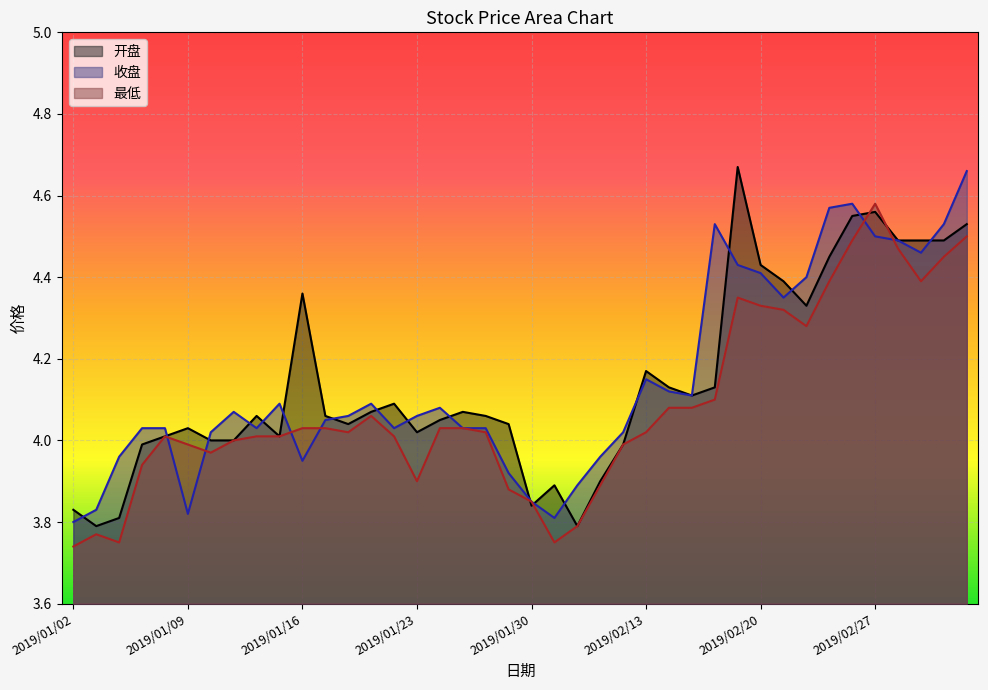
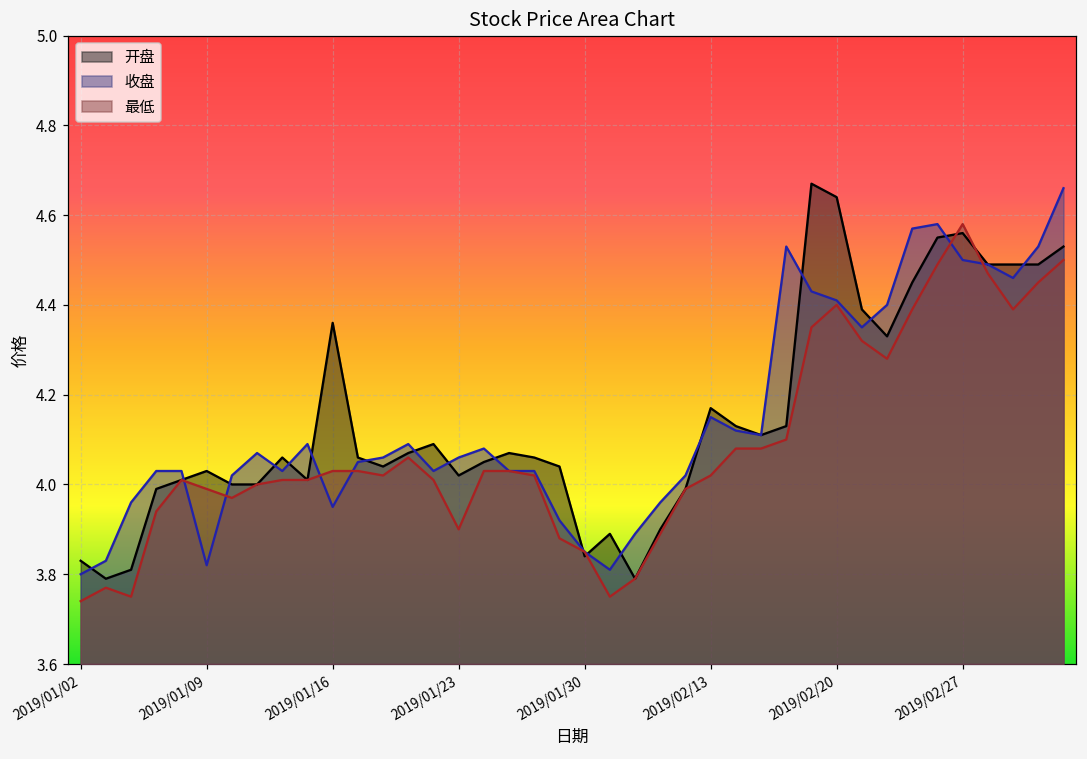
  {
    "开盘": {
      "2019/01/02": 3.83,
      "2019/01/09": 4.03,
      "2019/01/16": 4.36,
      "2019/01/23": 4.02,
      "2019/01/30": 3.84,
      "2019/02/13": 4.17,
-     "2019/02/20": 4.43,
+     "2019/02/20": 4.64,
      "2019/02/27": 4.56
    },
    "收盘": {
      "2019/01/02": 3.80,
      "2019/01/09": 3.82,
      "2019/01/16": 3.95,
      "2019/01/23": 4.06,
      "2019/02/13": 4.15,
      "2019/02/20": 4.41,
      "2019/02/27": 4.50
    },
    "最低": {
      "2019/01/02": 3.74,
      "2019/01/09": 3.99,
      "2019/01/16": 4.03,
      "2019/01/23": 3.90,
      "2019/02/13": 4.02,
-     "2019/02/20": 4.33,
+     "2019/02/20": 4.40,
      "2019/02/27": 4.58
    }
  }
